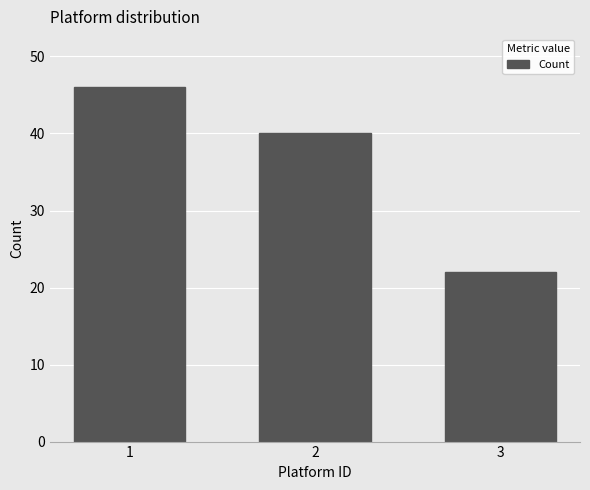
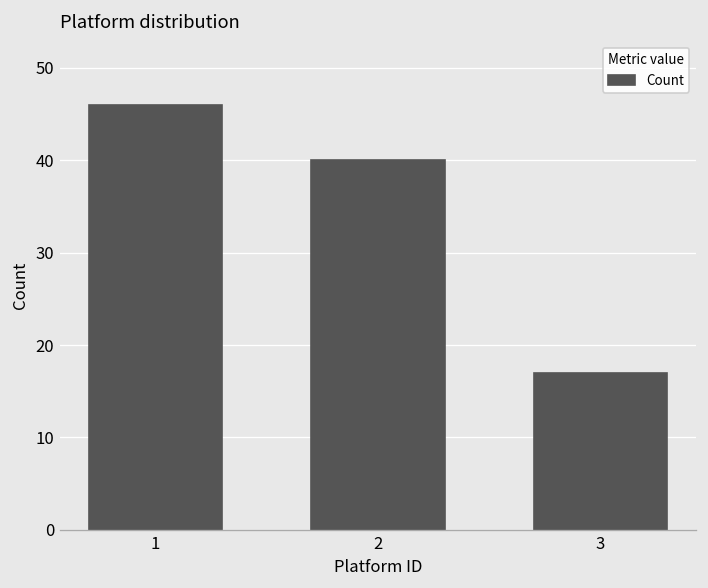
  {
    "1": 46,
    "2": 40,
-   "3": 22
+   "3": 17
  }
